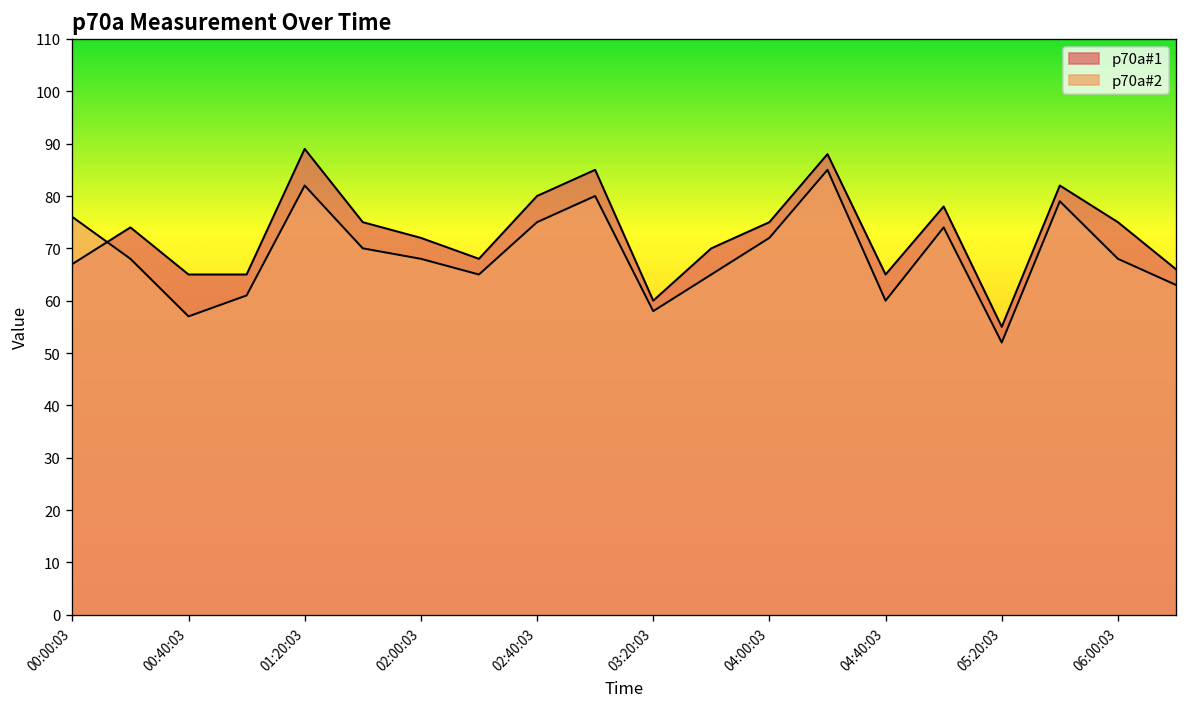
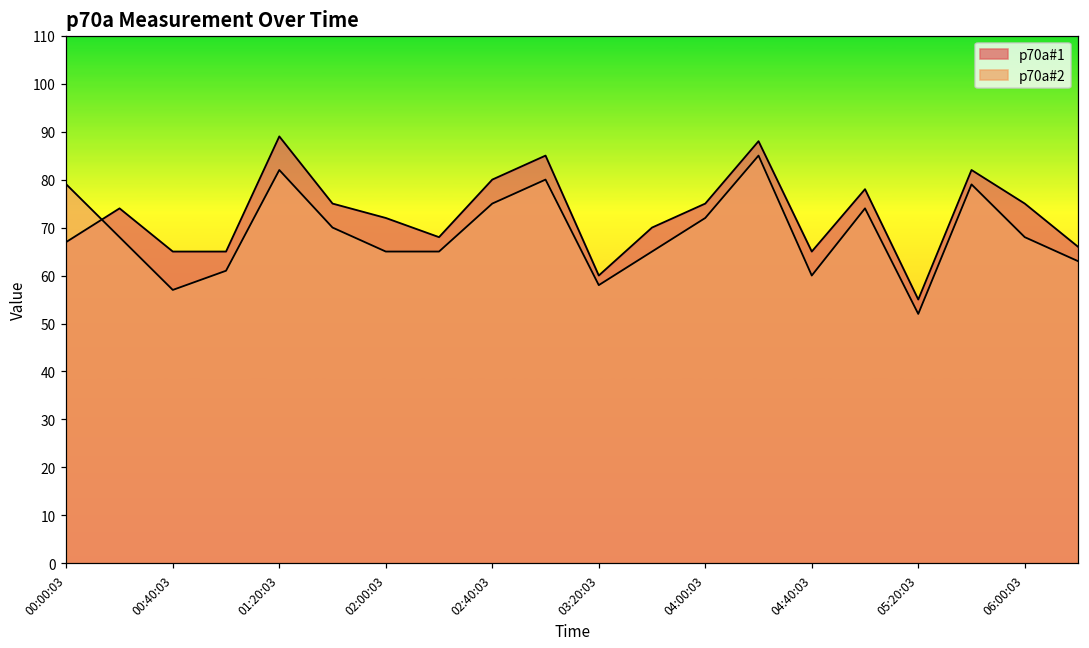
  {
    "p70a#1": {
      "00:00:03": 67,
      "00:40:03": 65,
      "01:20:03": 89,
      "02:00:03": 72,
      "02:40:03": 80,
      "03:20:03": 60,
      "04:00:03": 75,
      "04:40:03": 65,
      "05:20:03": 55,
      "06:00:03": 75
    },
    "p70a#2": {
-     "00:00:03": 76,
+     "00:00:03": 79,
      "00:40:03": 57,
      "01:20:03": 82,
-     "02:00:03": 68,
+     "02:00:03": 65,
      "02:40:03": 75,
      "03:20:03": 58,
      "04:00:03": 72,
      "04:40:03": 60,
      "05:20:03": 52,
      "06:00:03": 68
    }
  }
